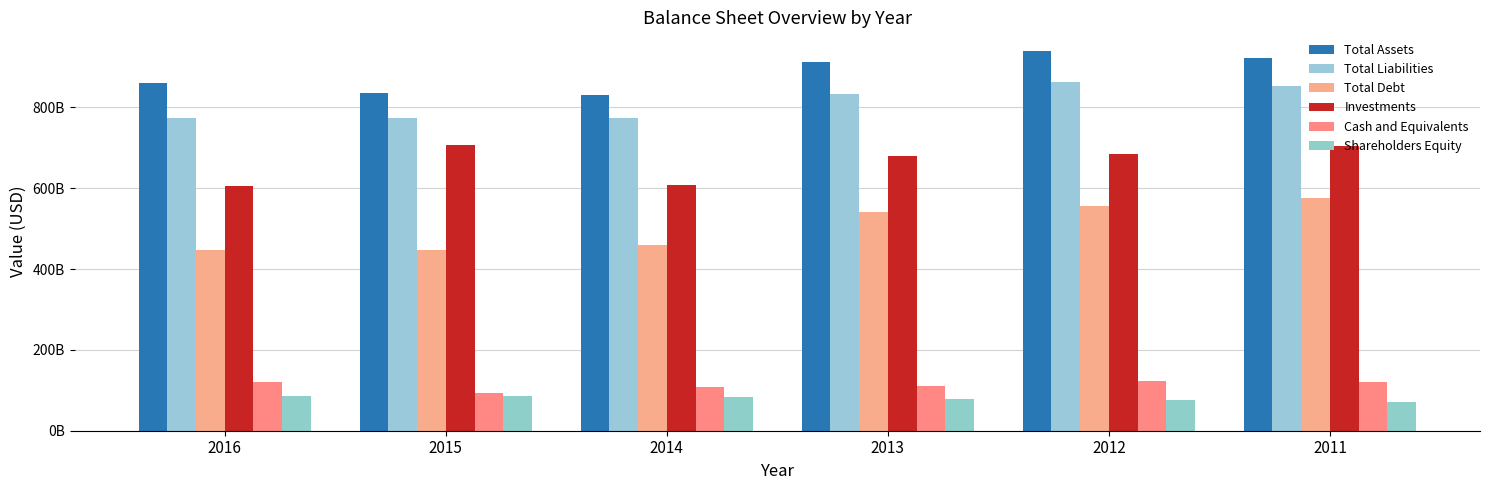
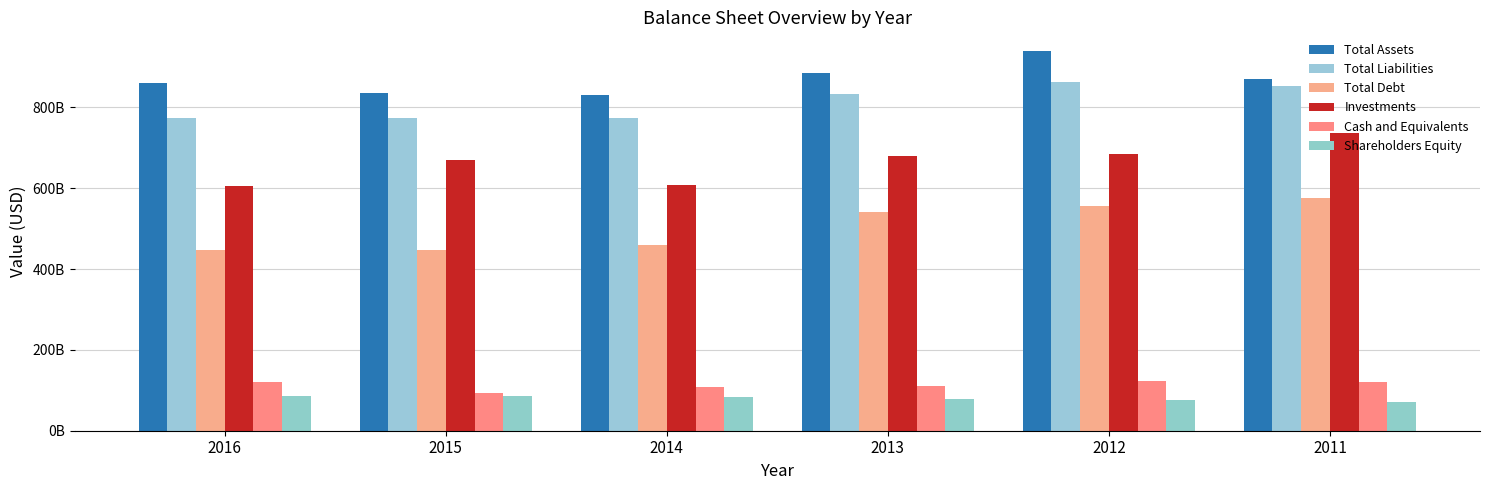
  {
    "Total Assets": {
      "2016": 860000000000,
      "2015": 840000000000,
      "2014": 830000000000,
-     "2013": 910000000000,
+     "2013": 880000000000,
      "2012": 940000000000,
-     "2011": 920000000000
+     "2011": 870000000000
    },
    "Investments": {
      "2016": 610000000000,
-     "2015": 710000000000,
+     "2015": 670000000000,
      "2014": 610000000000,
      "2013": 680000000000,
      "2012": 690000000000,
-     "2011": 710000000000
+     "2011": 740000000000
    }
  }
